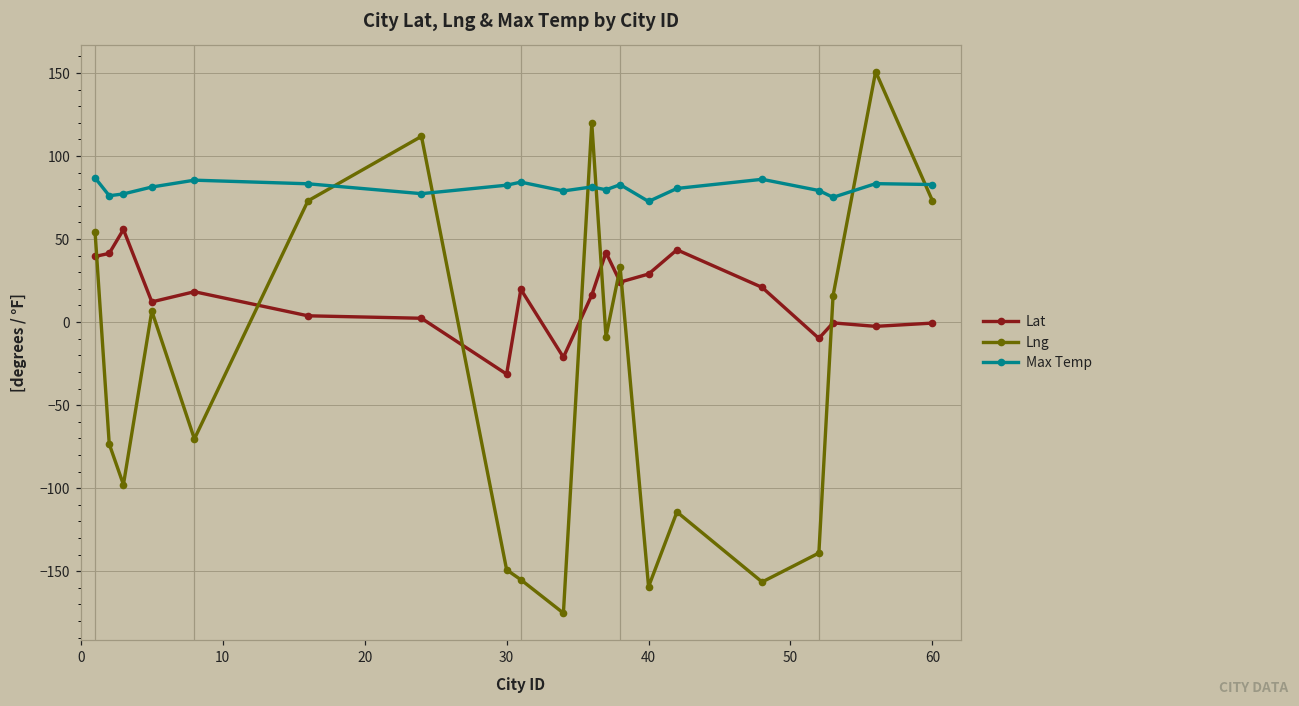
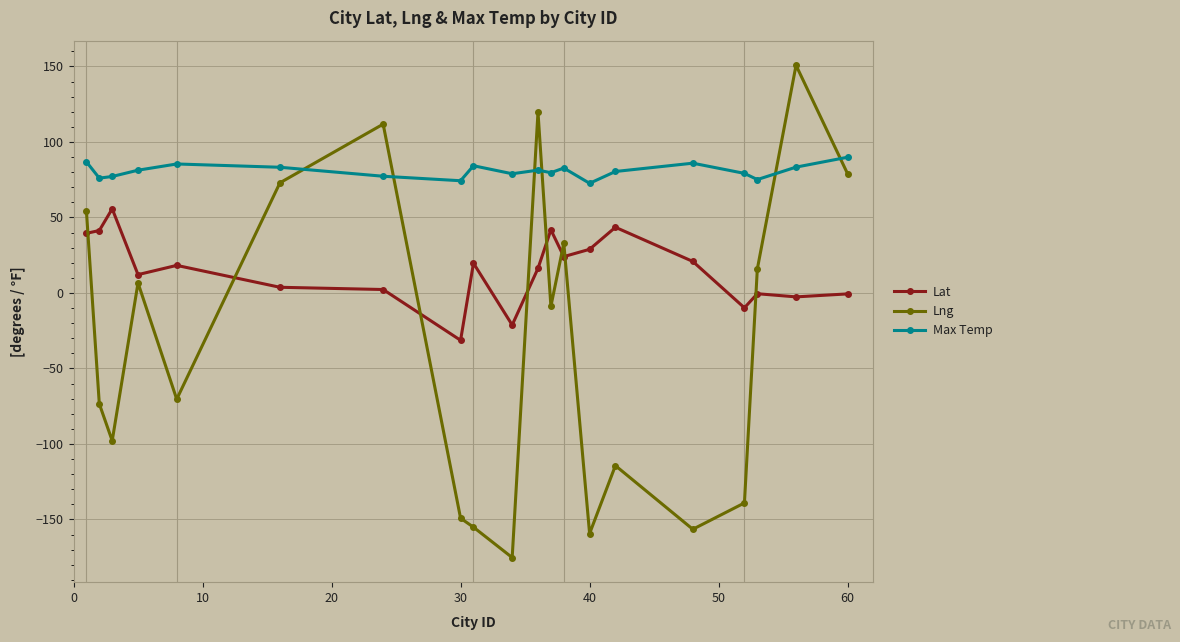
  {
    "Lat": {
      "30": -31,
      "40": 29,
      "60": -1
    },
    "Lng": {
      "30": -149,
      "40": -159,
-     "60": 73
+     "60": 79
    },
    "Max Temp": {
-     "30": 82,
+     "30": 74,
      "40": 73,
-     "60": 83
+     "60": 90
    }
  }
